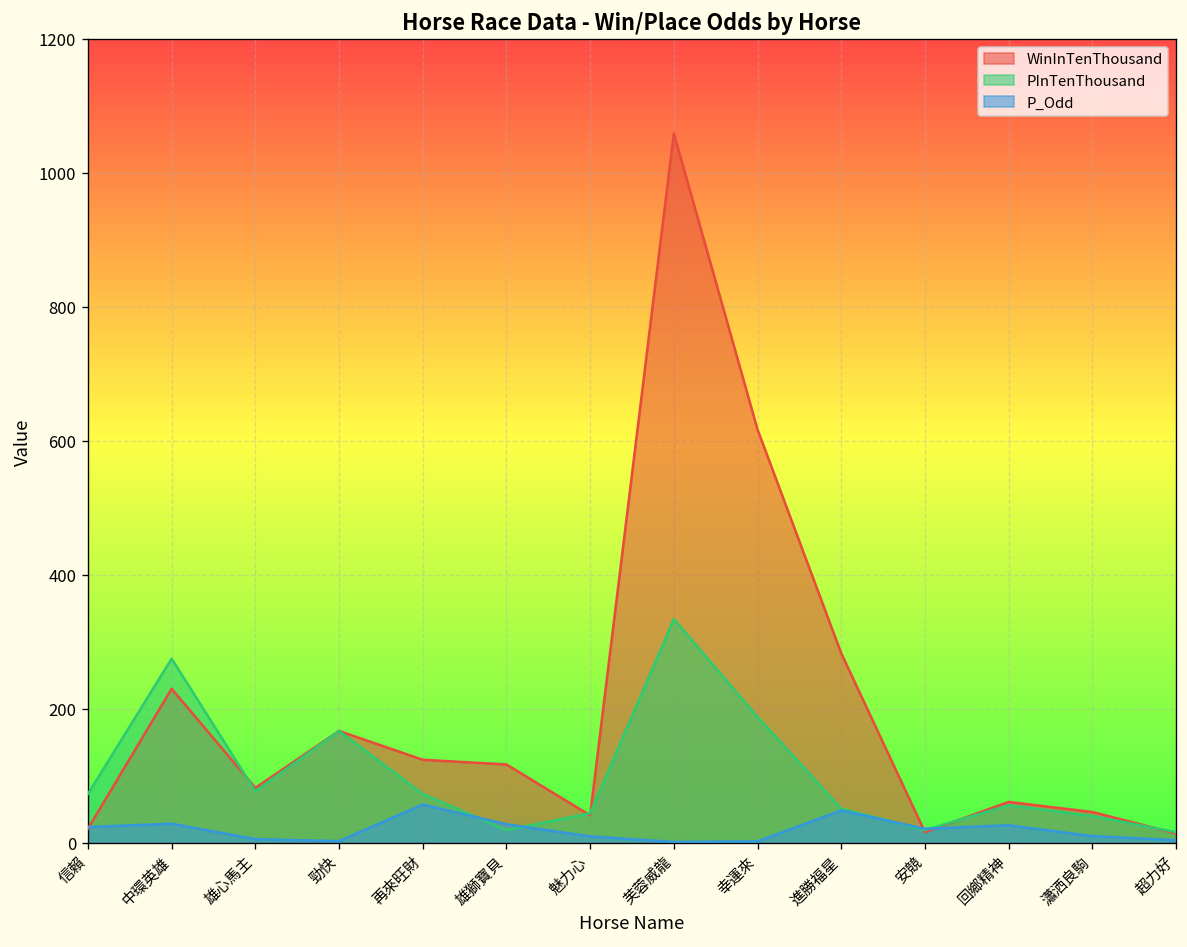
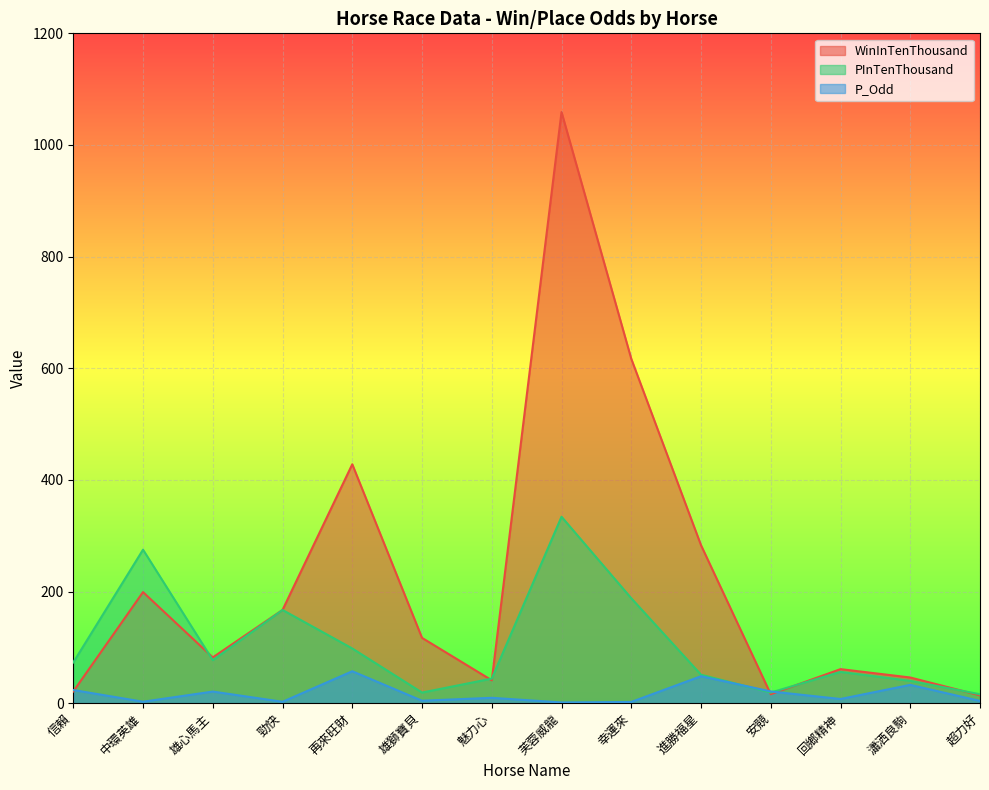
  {
    "WinInTenThousand": {
-     "中環英雄": 230,
+     "中環英雄": 200,
      "雄心馬主": 80,
-     "再來旺財": 120,
+     "再來旺財": 430,
      "雄獅寶貝": 120,
      "芙蓉威龍": 1060,
      "幸運來": 620,
      "進勝福星": 280,
      "回鄉精神": 60,
      "瀟洒良駒": 50
    },
    "PInTenThousand": {
      "信賴": 70,
      "中環英雄": 280,
      "雄心馬主": 80,
-     "再來旺財": 70,
+     "再來旺財": 100,
      "雄獅寶貝": 20,
      "芙蓉威龍": 330,
      "幸運來": 190,
      "回鄉精神": 60,
      "瀟洒良駒": 40
    },
    "P_Odd": {
-     "中環英雄": 30,
-     "雄心馬主": 10,
+     "中環英雄": 0,
+     "雄心馬主": 20,
      "勁快": 0,
      "再來旺財": 60,
-     "雄獅寶貝": 30,
+     "雄獅寶貝": 0,
      "魅力心": 10,
      "芙蓉威龍": 0,
      "幸運來": 0,
-     "回鄉精神": 30,
-     "瀟洒良駒": 10,
+     "回鄉精神": 10,
+     "瀟洒良駒": 30,
      "超力好": 0
    }
  }
